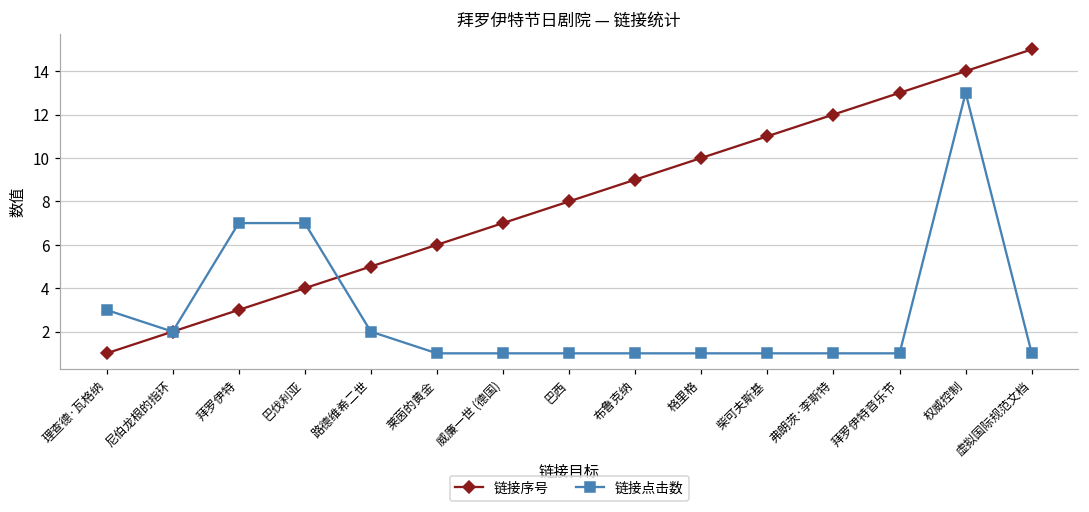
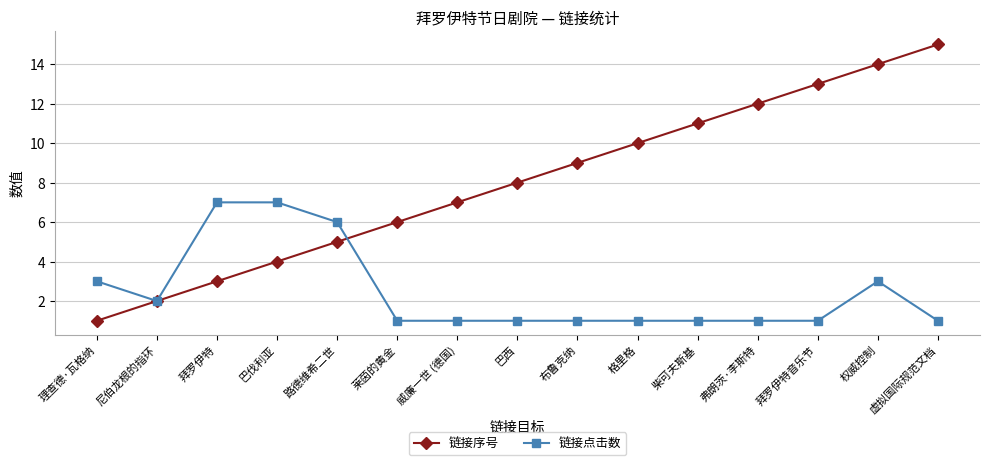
  {
    "链接序号": {
      "理查德·瓦格纳": 1,
      "拜罗伊特": 3,
      "巴伐利亚": 4,
      "路德维希二世": 5,
      "莱茵的黄金": 6,
      "威廉一世 (德国)": 7,
      "巴西": 8,
      "布鲁克纳": 9,
      "格里格": 10,
      "柴可夫斯基": 11,
      "弗朗茨·李斯特": 12,
      "拜罗伊特音乐节": 13,
      "权威控制": 14,
      "虚拟国际规范文档": 15
    },
    "链接点击数": {
      "理查德·瓦格纳": 3,
      "拜罗伊特": 7,
      "巴伐利亚": 7,
-     "路德维希二世": 2,
+     "路德维希二世": 6,
      "莱茵的黄金": 1,
      "威廉一世 (德国)": 1,
      "巴西": 1,
      "布鲁克纳": 1,
      "格里格": 1,
      "柴可夫斯基": 1,
      "弗朗茨·李斯特": 1,
      "拜罗伊特音乐节": 1,
-     "权威控制": 13,
+     "权威控制": 3,
      "虚拟国际规范文档": 1
    }
  }
